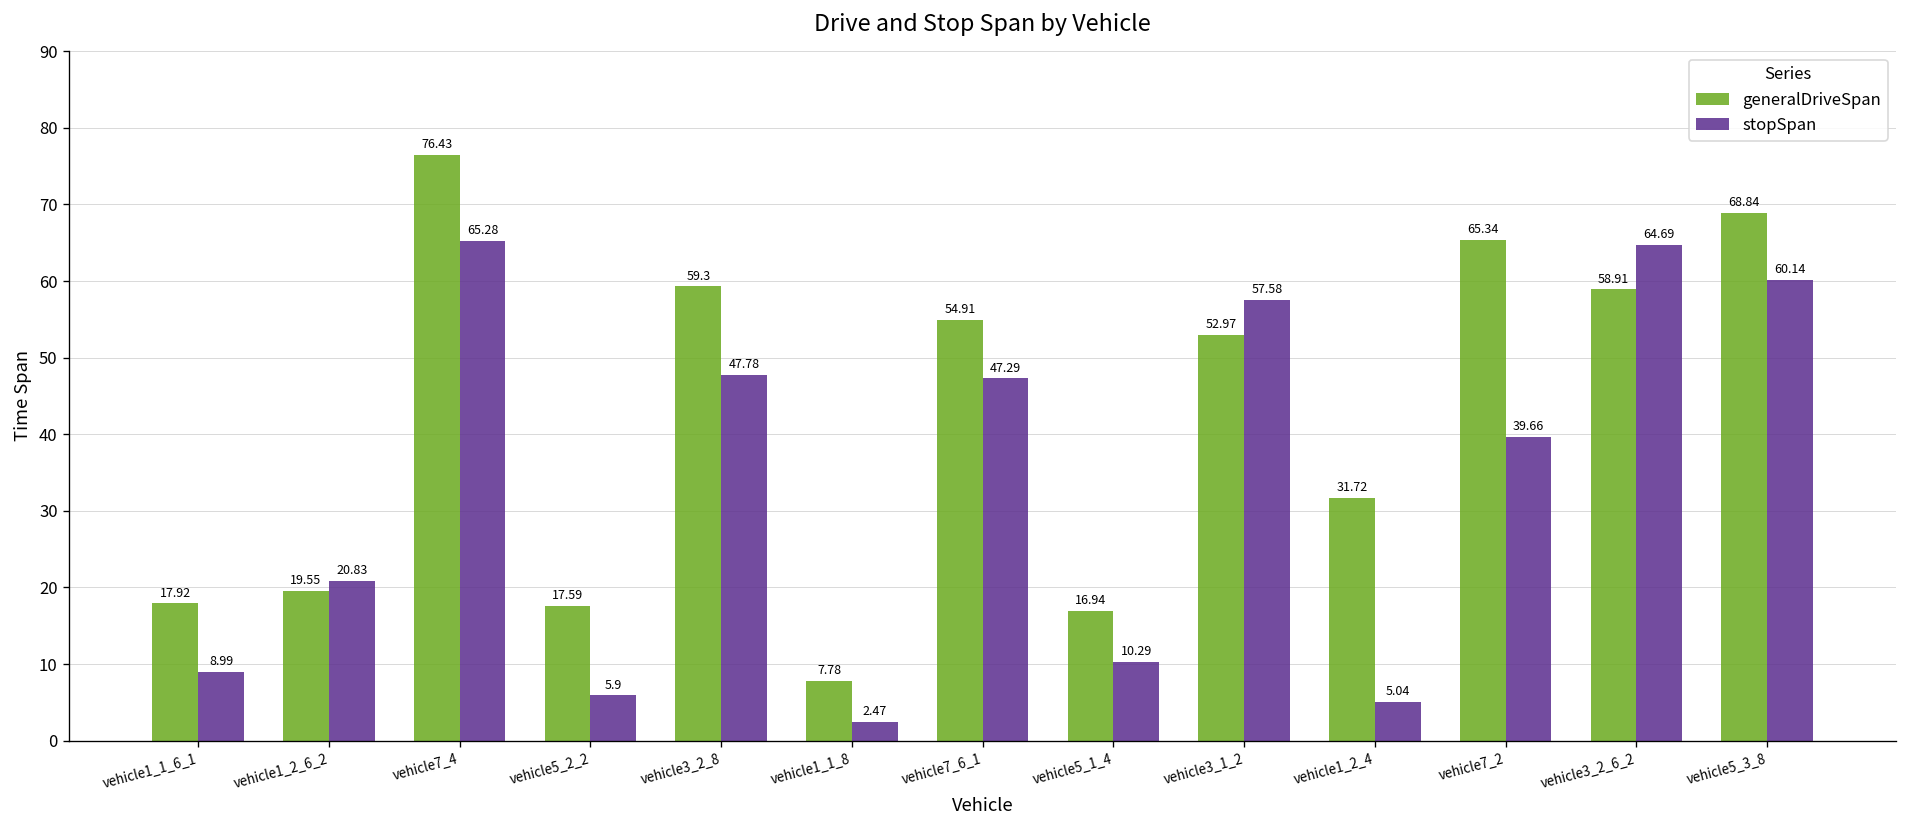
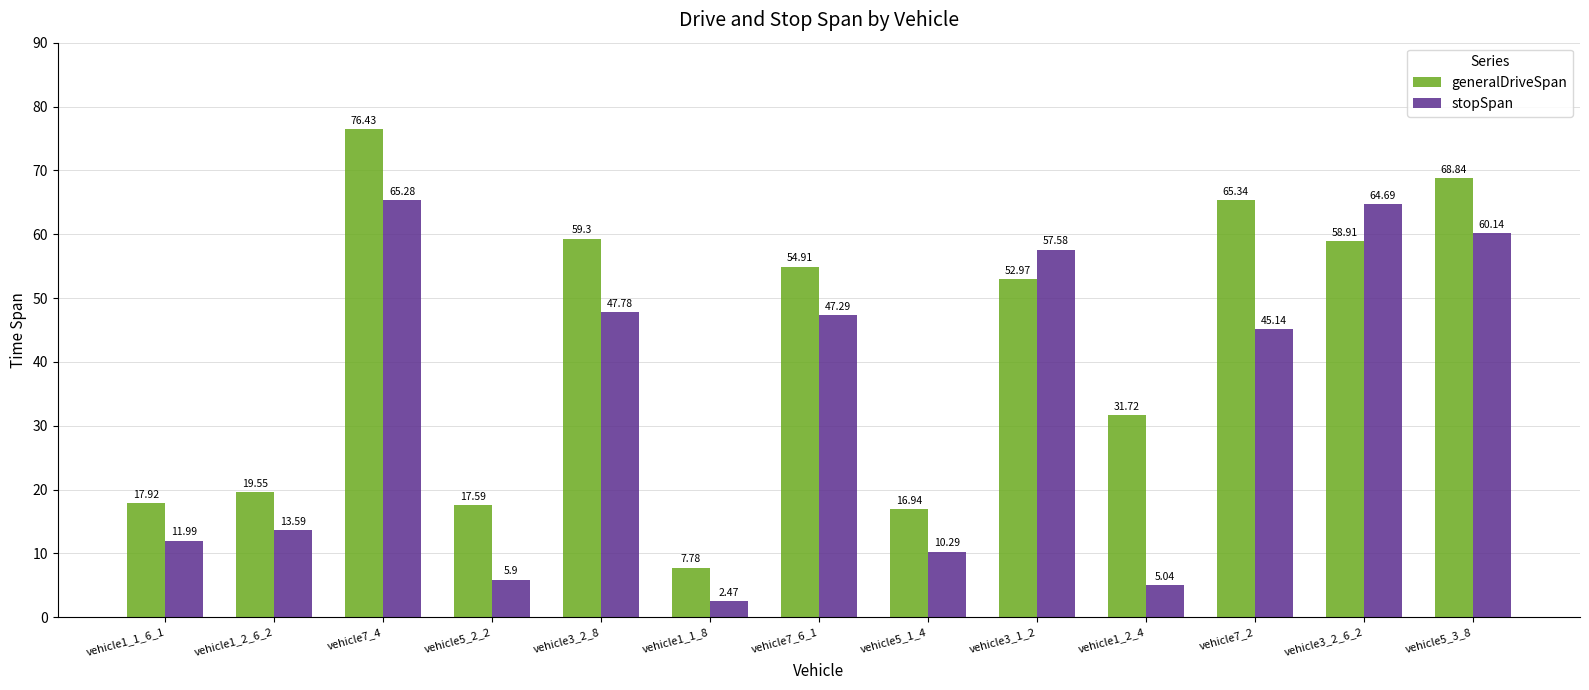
  {
    "generalDriveSpan": {
      "vehicle1_1_6_1": 17.92,
      "vehicle1_2_6_2": 19.55,
      "vehicle7_4": 76.43,
      "vehicle5_2_2": 17.59,
      "vehicle3_2_8": 59.3,
      "vehicle1_1_8": 7.78,
      "vehicle7_6_1": 54.91,
      "vehicle5_1_4": 16.94,
      "vehicle3_1_2": 52.97,
      "vehicle1_2_4": 31.72,
      "vehicle7_2": 65.34,
      "vehicle3_2_6_2": 58.91,
      "vehicle5_3_8": 68.84
    },
    "stopSpan": {
-     "vehicle1_1_6_1": 8.99,
-     "vehicle1_2_6_2": 20.83,
+     "vehicle1_1_6_1": 11.99,
+     "vehicle1_2_6_2": 13.59,
      "vehicle7_4": 65.28,
      "vehicle5_2_2": 5.9,
      "vehicle3_2_8": 47.78,
      "vehicle1_1_8": 2.47,
      "vehicle7_6_1": 47.29,
      "vehicle5_1_4": 10.29,
      "vehicle3_1_2": 57.58,
      "vehicle1_2_4": 5.04,
-     "vehicle7_2": 39.66,
+     "vehicle7_2": 45.14,
      "vehicle3_2_6_2": 64.69,
      "vehicle5_3_8": 60.14
    }
  }
